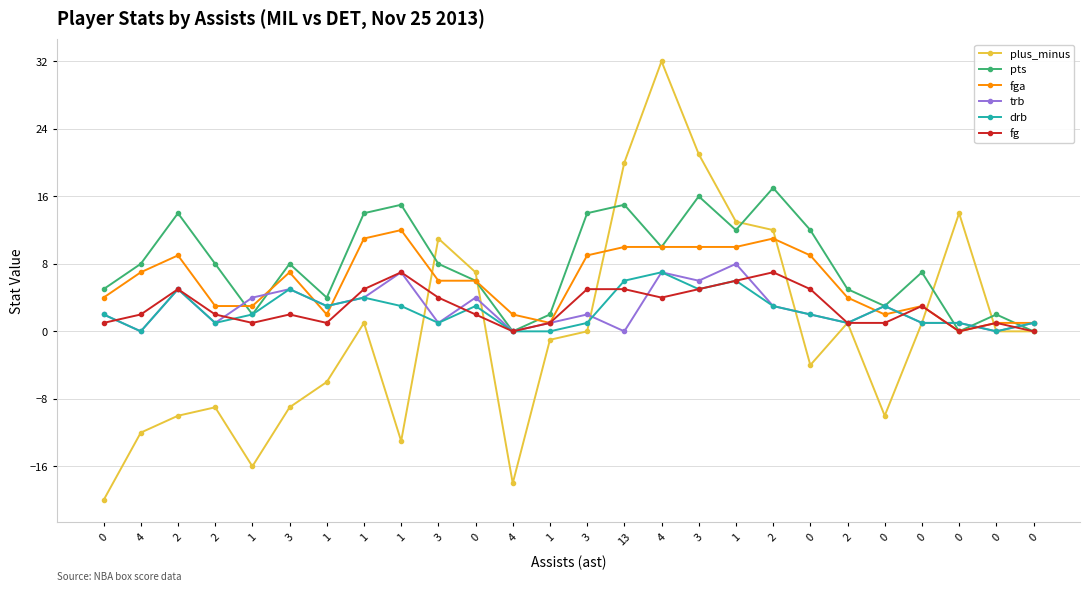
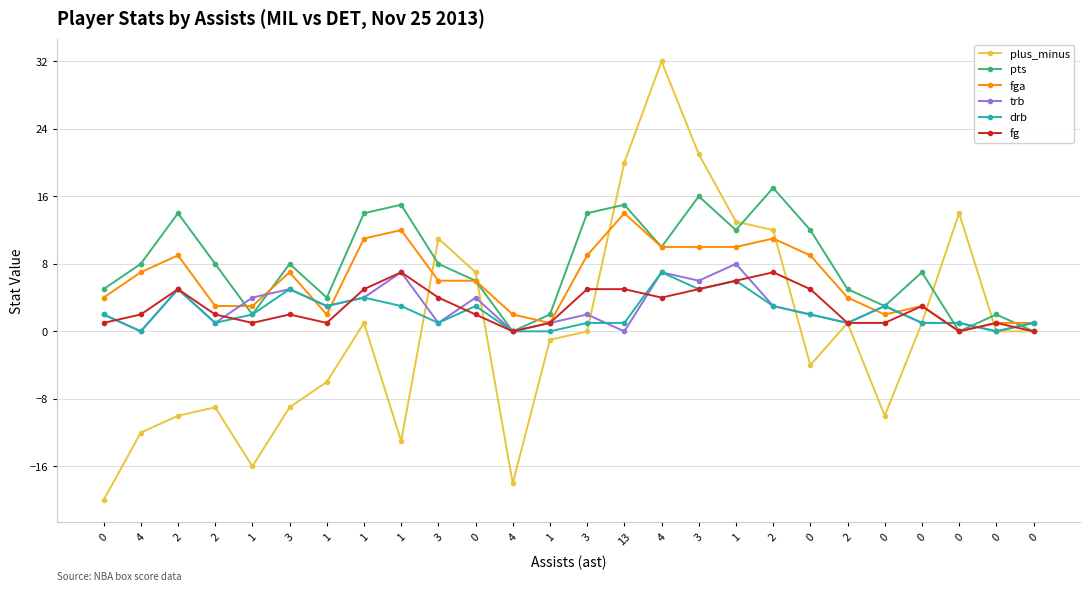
  {
    "plus_minus": {
      "13": 20
    },
    "pts": {
      "13": 15
    },
    "fga": {
-     "13": 10
+     "13": 14
    },
    "trb": {
      "13": 0
    },
    "drb": {
-     "13": 6
+     "13": 1
    },
    "fg": {
      "13": 5
    }
  }
